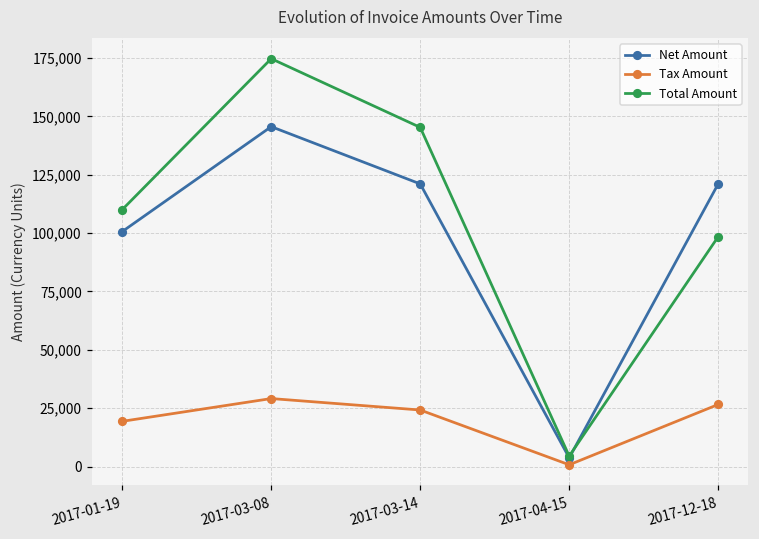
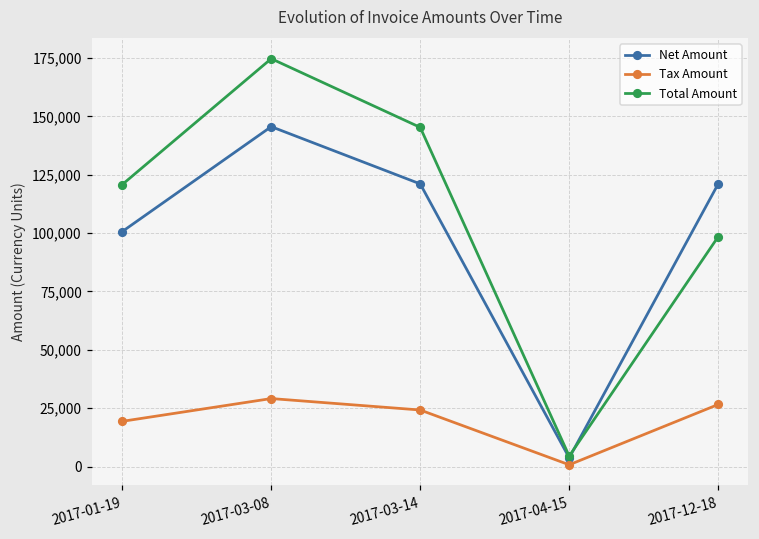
  {
    "Net Amount": {
      "2017-01-19": "101,000",
      "2017-03-08": "146,000",
      "2017-03-14": "121,000",
      "2017-12-18": "121,000"
    },
    "Tax Amount": {
      "2017-01-19": "19,000",
      "2017-03-08": "29,000",
      "2017-03-14": "24,000",
      "2017-04-15": "1,000",
      "2017-12-18": "27,000"
    },
    "Total Amount": {
-     "2017-01-19": "110,000",
+     "2017-01-19": "121,000",
      "2017-03-08": "175,000",
      "2017-03-14": "145,000",
      "2017-12-18": "98,000"
    }
  }
